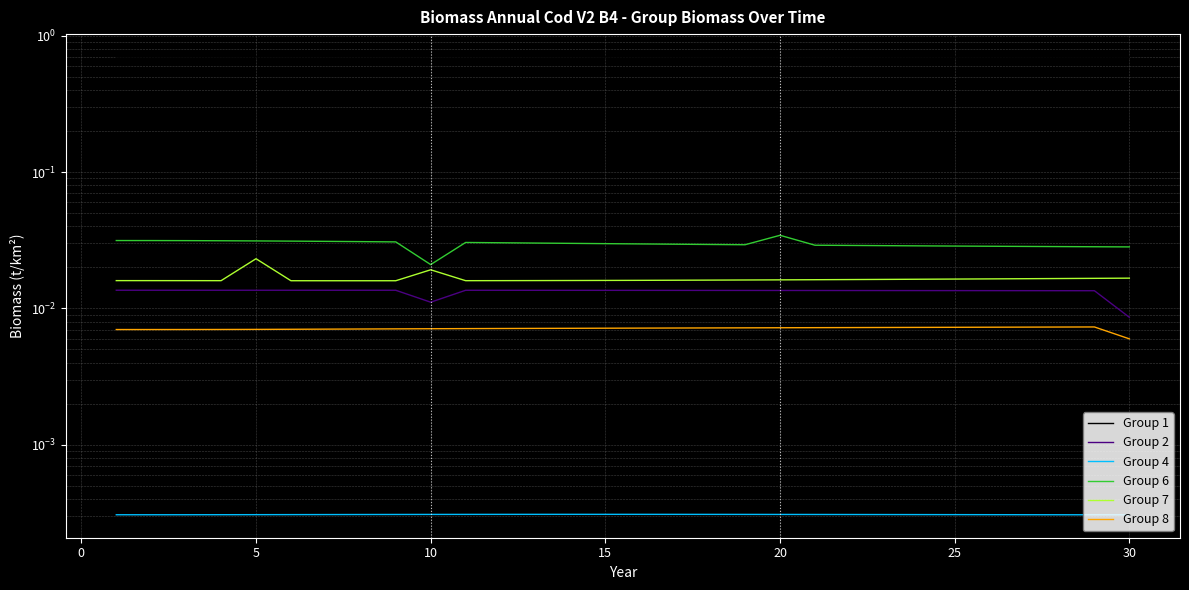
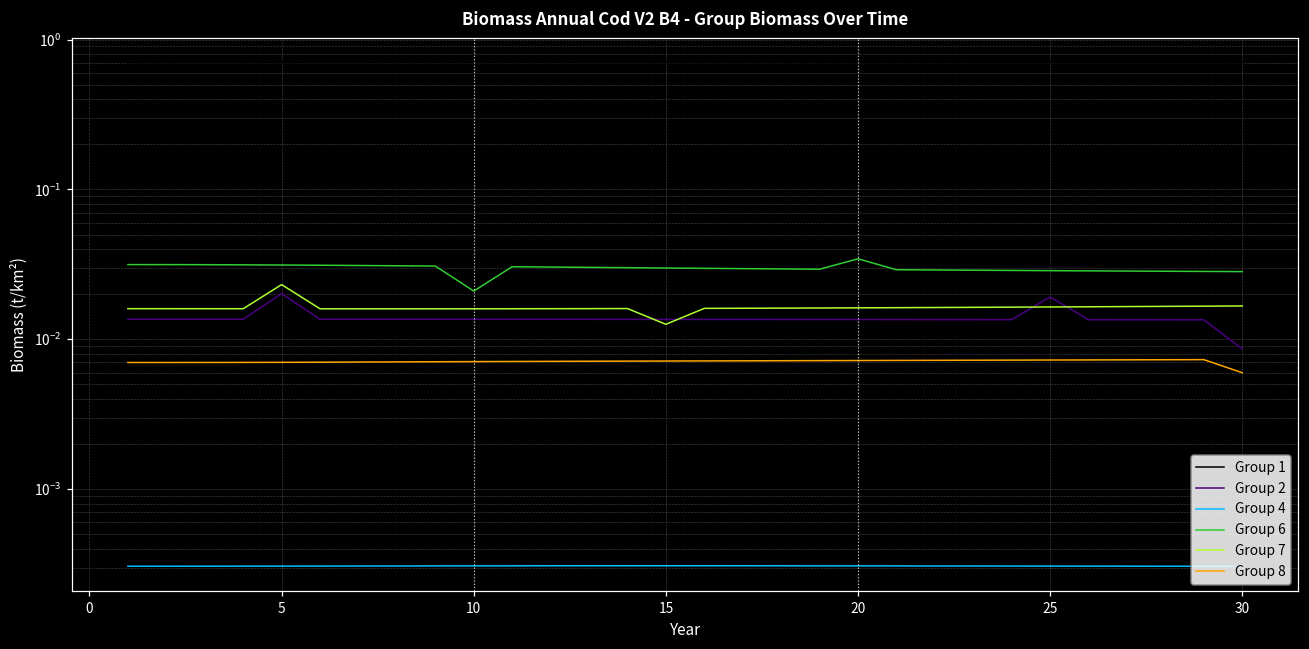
  {
    "Group 1": {
      "5": 0.7,
      "10": 0.7,
      "15": 0.7,
      "20": 0.7,
      "25": 0.7,
      "30": 0.7
    },
    "Group 2": {
-     "5": 0.014,
-     "10": 0.011,
+     "5": 0.020,
+     "10": 0.014,
      "15": 0.014,
      "20": 0.014,
-     "25": 0.014,
+     "25": 0.019,
      "30": 0.009
    },
    "Group 4": {
      "5": 0.00031,
      "10": 0.00031,
      "15": 0.00031,
      "20": 0.00031,
      "25": 0.00031
    },
    "Group 6": {
      "5": 0.031,
      "10": 0.021,
      "15": 0.030,
      "20": 0.034,
      "25": 0.029,
      "30": 0.028
    },
    "Group 7": {
      "5": 0.023,
-     "10": 0.019,
-     "15": 0.016,
+     "10": 0.016,
+     "15": 0.013,
      "20": 0.016,
      "25": 0.016,
      "30": 0.017
    },
    "Group 8": {
      "5": 0.007,
      "10": 0.007,
      "15": 0.007,
      "20": 0.007,
      "25": 0.007,
      "30": 0.006
    }
  }
